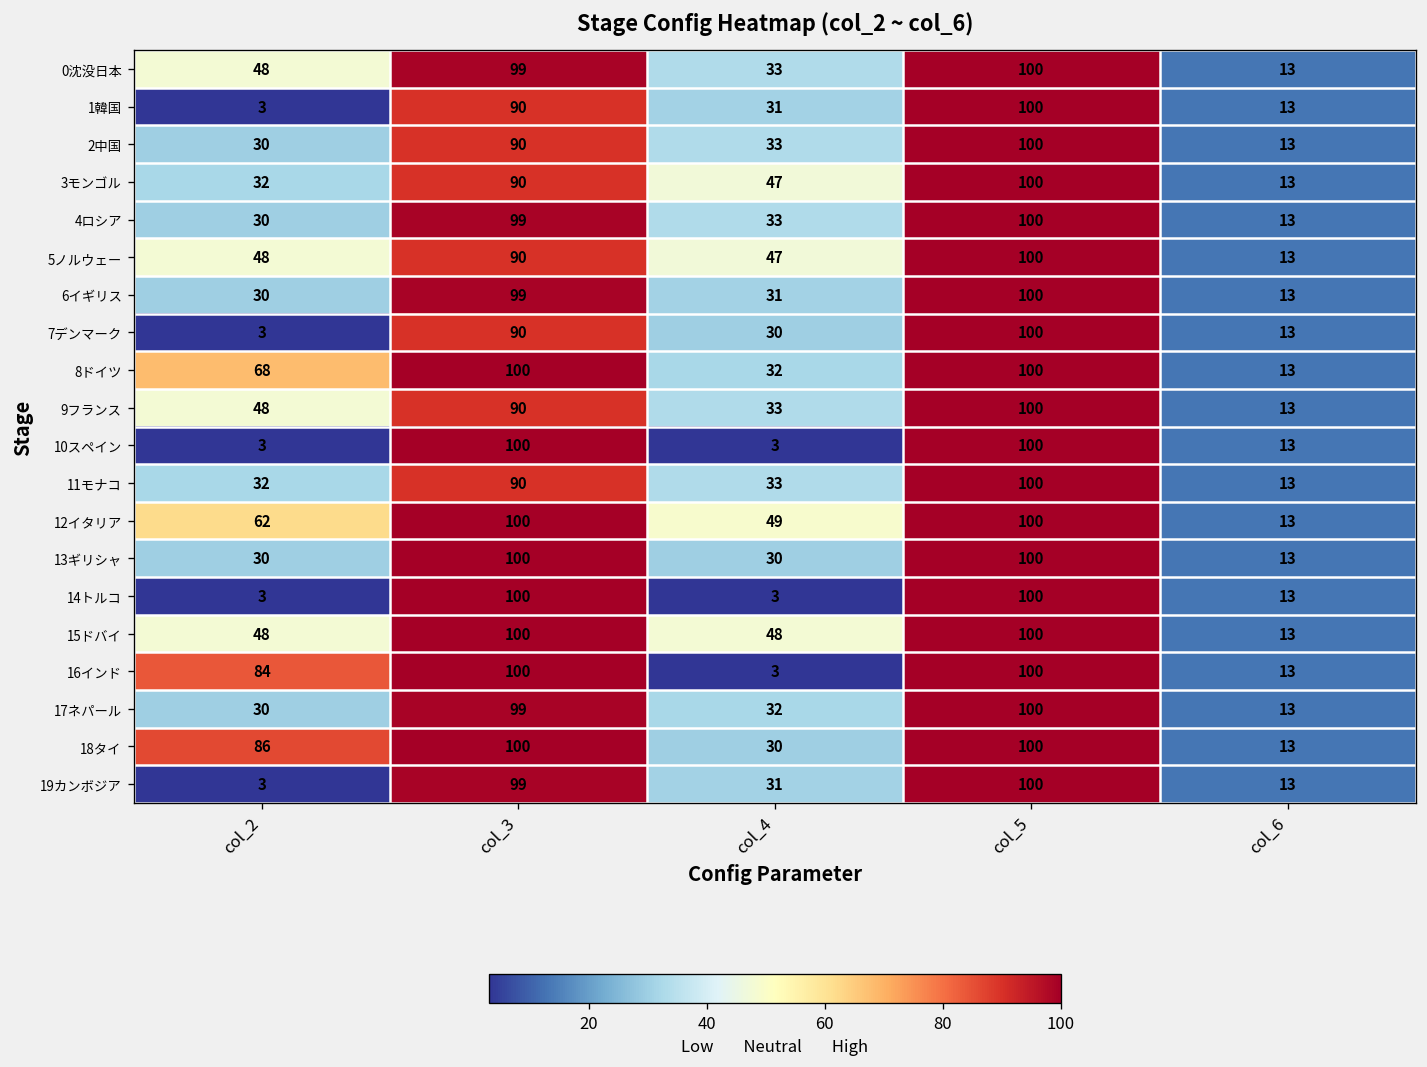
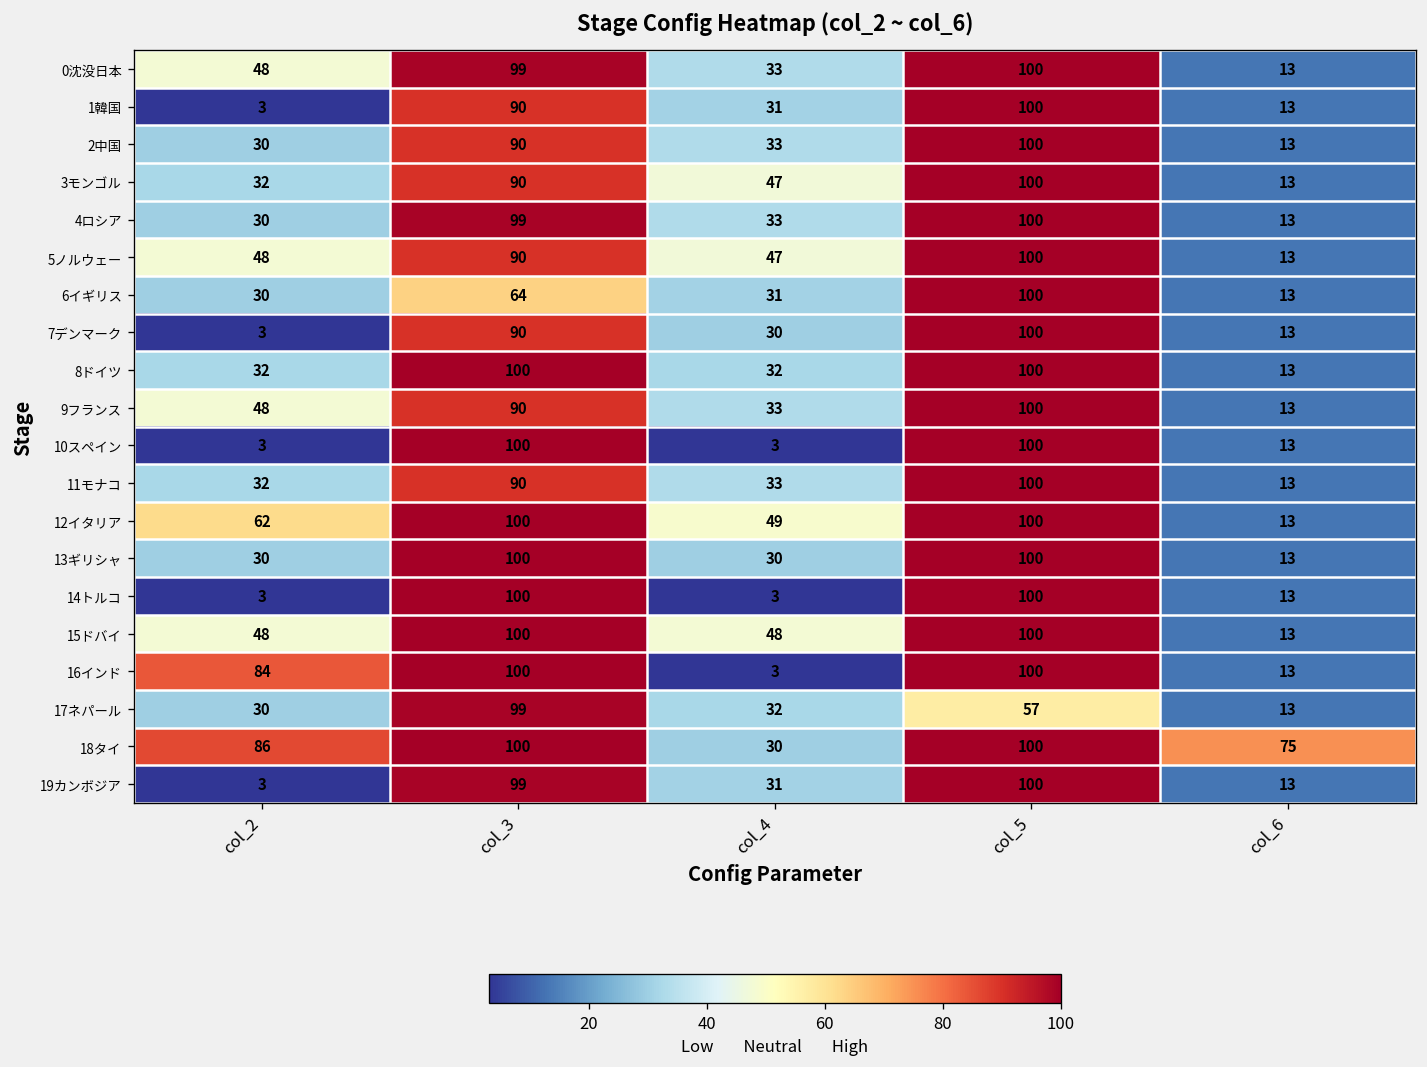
  {
    "0沈没日本": {
      "col_2": 48,
      "col_3": 99,
      "col_4": 33,
      "col_5": 100,
      "col_6": 13
    },
    "1韓国": {
      "col_2": 3,
      "col_3": 90,
      "col_4": 31,
      "col_5": 100,
      "col_6": 13
    },
    "2中国": {
      "col_2": 30,
      "col_3": 90,
      "col_4": 33,
      "col_5": 100,
      "col_6": 13
    },
    "3モンゴル": {
      "col_2": 32,
      "col_3": 90,
      "col_4": 47,
      "col_5": 100,
      "col_6": 13
    },
    "4ロシア": {
      "col_2": 30,
      "col_3": 99,
      "col_4": 33,
      "col_5": 100,
      "col_6": 13
    },
    "5ノルウェー": {
      "col_2": 48,
      "col_3": 90,
      "col_4": 47,
      "col_5": 100,
      "col_6": 13
    },
    "6イギリス": {
      "col_2": 30,
-     "col_3": 99,
+     "col_3": 64,
      "col_4": 31,
      "col_5": 100,
      "col_6": 13
    },
    "7デンマーク": {
      "col_2": 3,
      "col_3": 90,
      "col_4": 30,
      "col_5": 100,
      "col_6": 13
    },
    "8ドイツ": {
-     "col_2": 68,
+     "col_2": 32,
      "col_3": 100,
      "col_4": 32,
      "col_5": 100,
      "col_6": 13
    },
    "9フランス": {
      "col_2": 48,
      "col_3": 90,
      "col_4": 33,
      "col_5": 100,
      "col_6": 13
    },
    "10スペイン": {
      "col_2": 3,
      "col_3": 100,
      "col_4": 3,
      "col_5": 100,
      "col_6": 13
    },
    "11モナコ": {
      "col_2": 32,
      "col_3": 90,
      "col_4": 33,
      "col_5": 100,
      "col_6": 13
    },
    "12イタリア": {
      "col_2": 62,
      "col_3": 100,
      "col_4": 49,
      "col_5": 100,
      "col_6": 13
    },
    "13ギリシャ": {
      "col_2": 30,
      "col_3": 100,
      "col_4": 30,
      "col_5": 100,
      "col_6": 13
    },
    "14トルコ": {
      "col_2": 3,
      "col_3": 100,
      "col_4": 3,
      "col_5": 100,
      "col_6": 13
    },
    "15ドバイ": {
      "col_2": 48,
      "col_3": 100,
      "col_4": 48,
      "col_5": 100,
      "col_6": 13
    },
    "16インド": {
      "col_2": 84,
      "col_3": 100,
      "col_4": 3,
      "col_5": 100,
      "col_6": 13
    },
    "17ネパール": {
      "col_2": 30,
      "col_3": 99,
      "col_4": 32,
-     "col_5": 100,
+     "col_5": 57,
      "col_6": 13
    },
    "18タイ": {
      "col_2": 86,
      "col_3": 100,
      "col_4": 30,
      "col_5": 100,
-     "col_6": 13
+     "col_6": 75
    },
    "19カンボジア": {
      "col_2": 3,
      "col_3": 99,
      "col_4": 31,
      "col_5": 100,
      "col_6": 13
    }
  }
